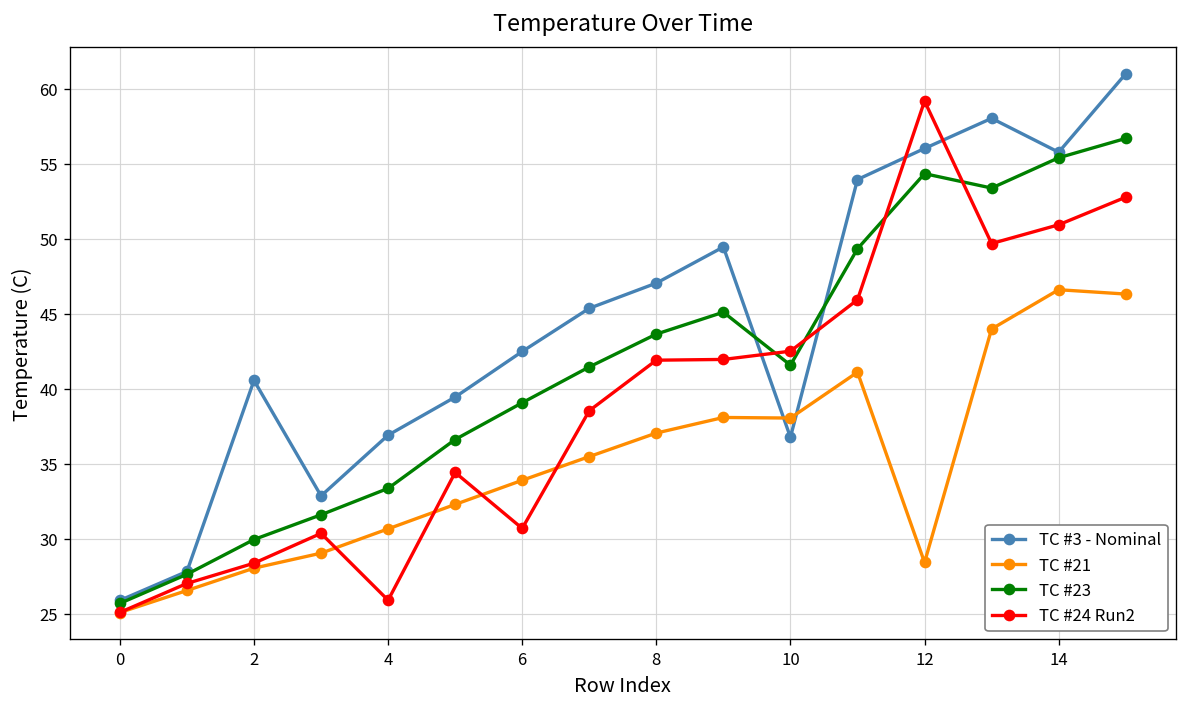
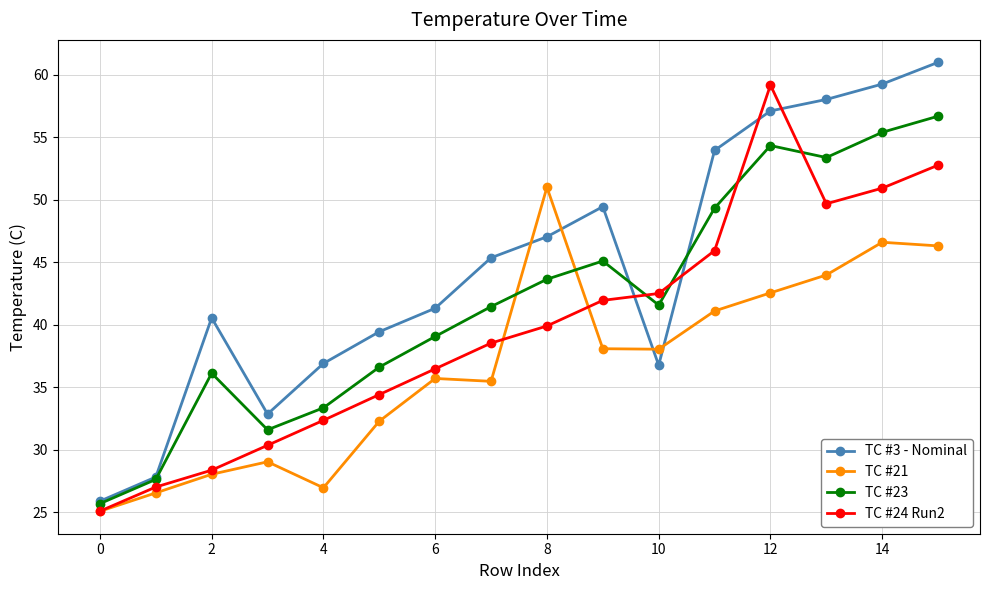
  {
    "TC #3 - Nominal": {
      "2": 40.6,
      "4": 36.9,
-     "6": 42.5,
+     "6": 41.3,
      "8": 47.0,
      "10": 36.8,
-     "12": 56.0,
-     "14": 55.8
+     "12": 57.1,
+     "14": 59.3
    },
    "TC #21": {
      "2": 28.0,
-     "4": 30.7,
-     "6": 33.9,
-     "8": 37.0,
+     "4": 27.0,
+     "6": 35.7,
+     "8": 51.0,
      "10": 38.0,
-     "12": 28.4,
+     "12": 42.6,
      "14": 46.6
    },
    "TC #23": {
-     "2": 29.9,
+     "2": 36.1,
      "4": 33.4,
      "6": 39.1,
      "8": 43.6,
      "10": 41.6,
      "12": 54.3,
      "14": 55.4
    },
    "TC #24 Run2": {
      "2": 28.4,
-     "4": 25.9,
-     "6": 30.7,
-     "8": 41.9,
+     "4": 32.4,
+     "6": 36.5,
+     "8": 39.9,
      "10": 42.5,
      "12": 59.2,
      "14": 50.9
    }
  }
